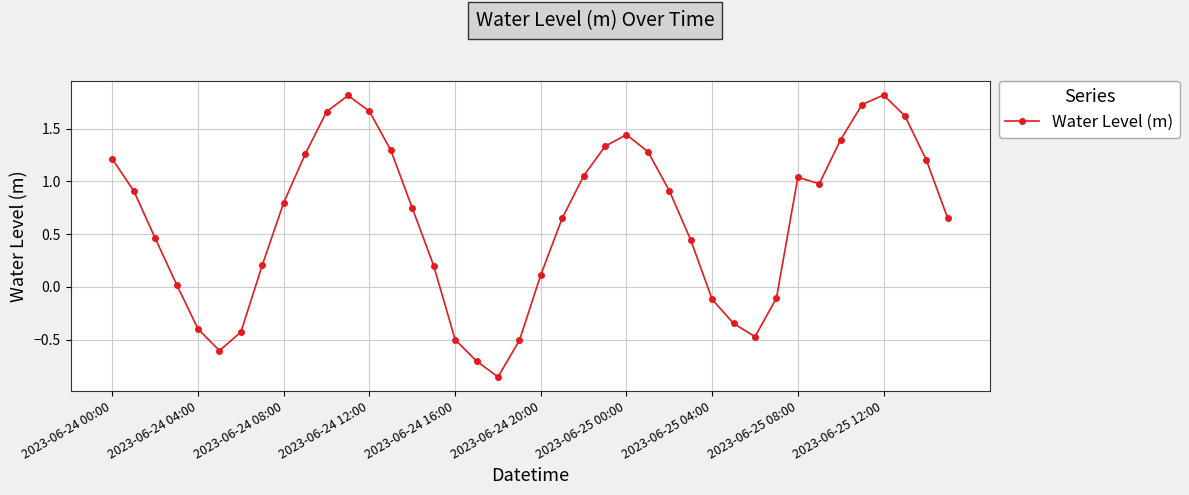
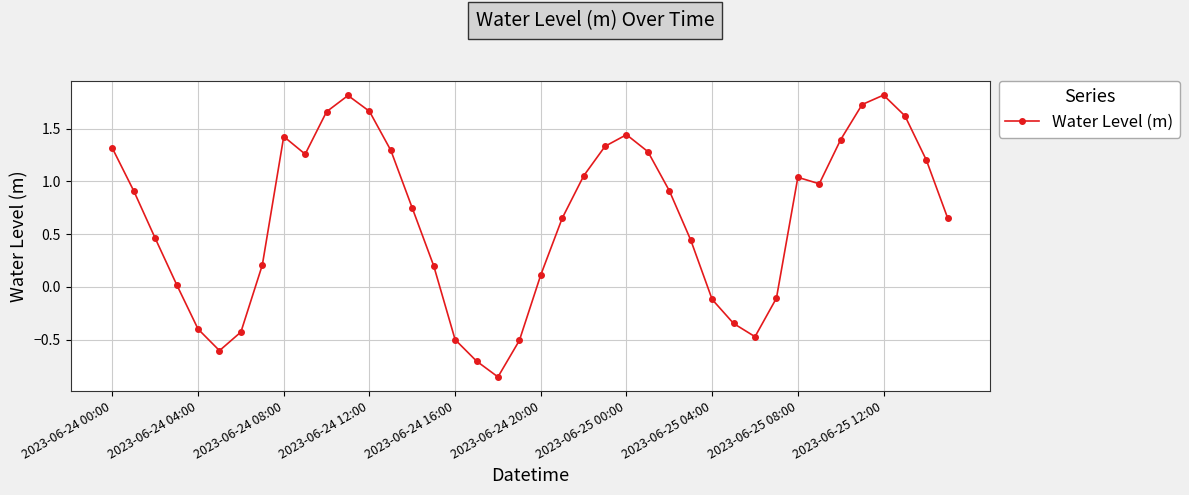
  {
-   "2023-06-24 00:00": 1.21,
+   "2023-06-24 00:00": 1.32,
    "2023-06-24 04:00": -0.40,
-   "2023-06-24 08:00": 0.80,
+   "2023-06-24 08:00": 1.43,
    "2023-06-24 12:00": 1.67,
    "2023-06-24 16:00": -0.50,
    "2023-06-24 20:00": 0.11,
    "2023-06-25 00:00": 1.44,
    "2023-06-25 04:00": -0.12,
    "2023-06-25 08:00": 1.04,
    "2023-06-25 12:00": 1.82
  }
